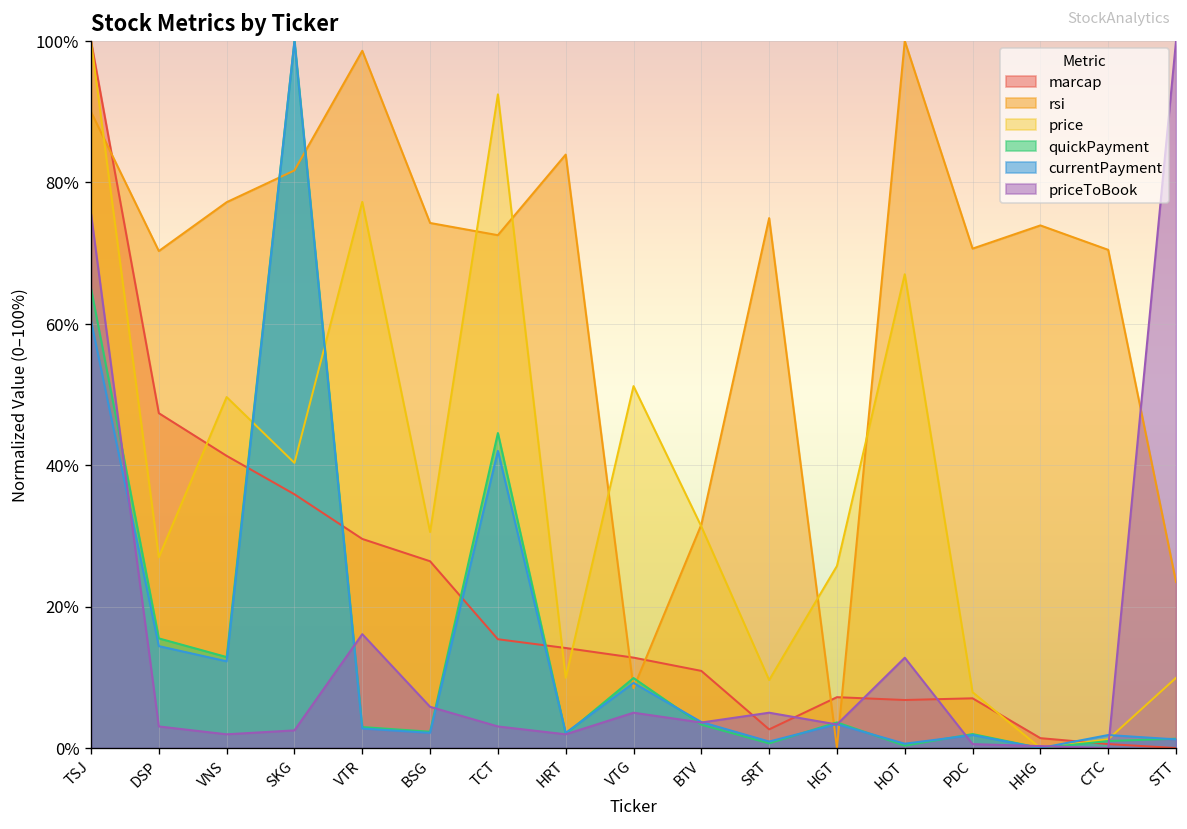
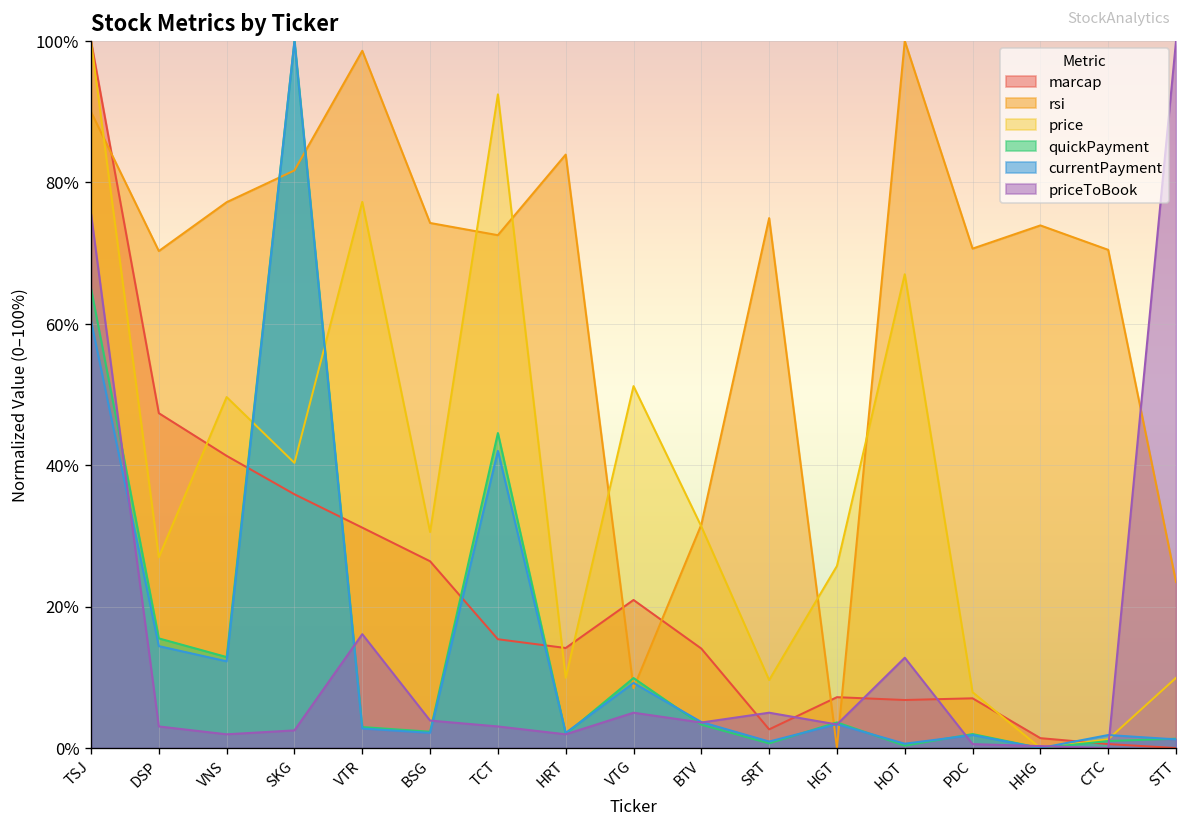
  {
    "marcap": {
      "DSP": "47%",
      "VNS": "41%",
      "SKG": "36%",
-     "VTR": "30%",
+     "VTR": "31%",
      "BSG": "26%",
      "TCT": "15%",
      "HRT": "14%",
-     "VTG": "13%",
-     "BTV": "11%",
+     "VTG": "21%",
+     "BTV": "14%",
      "SRT": "3%",
      "HGT": "7%",
      "HOT": "7%",
      "PDC": "7%",
      "HHG": "1%",
      "STT": "0%"
    },
    "quickPayment": {
      "TSJ": "65%",
      "DSP": "16%",
      "VNS": "13%",
      "TCT": "45%",
      "VTG": "10%"
    },
    "currentPayment": {
      "TSJ": "60%",
      "DSP": "14%",
      "VNS": "12%",
      "TCT": "42%",
      "VTG": "9%",
      "CTC": "2%"
    },
    "priceToBook": {
      "TSJ": "76%",
      "DSP": "3%",
      "VNS": "2%",
      "SKG": "3%",
      "VTR": "16%",
-     "BSG": "6%",
+     "BSG": "4%",
      "TCT": "3%",
      "VTG": "5%",
      "SRT": "5%",
      "HOT": "13%",
      "PDC": "1%",
      "CTC": "0%",
      "STT": "100%"
    }
  }
